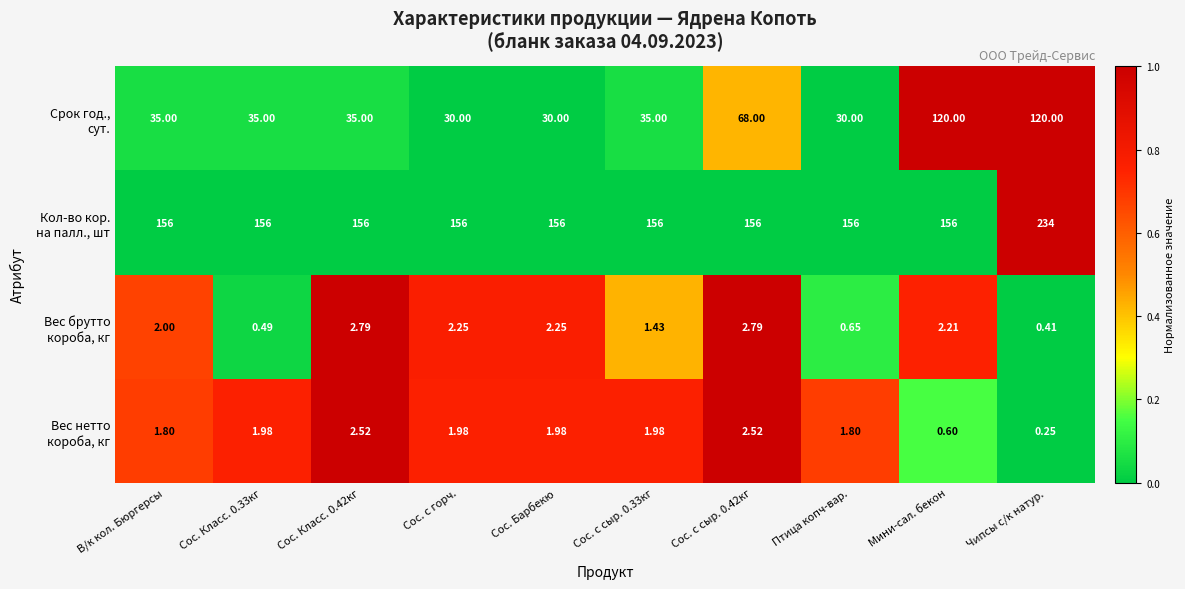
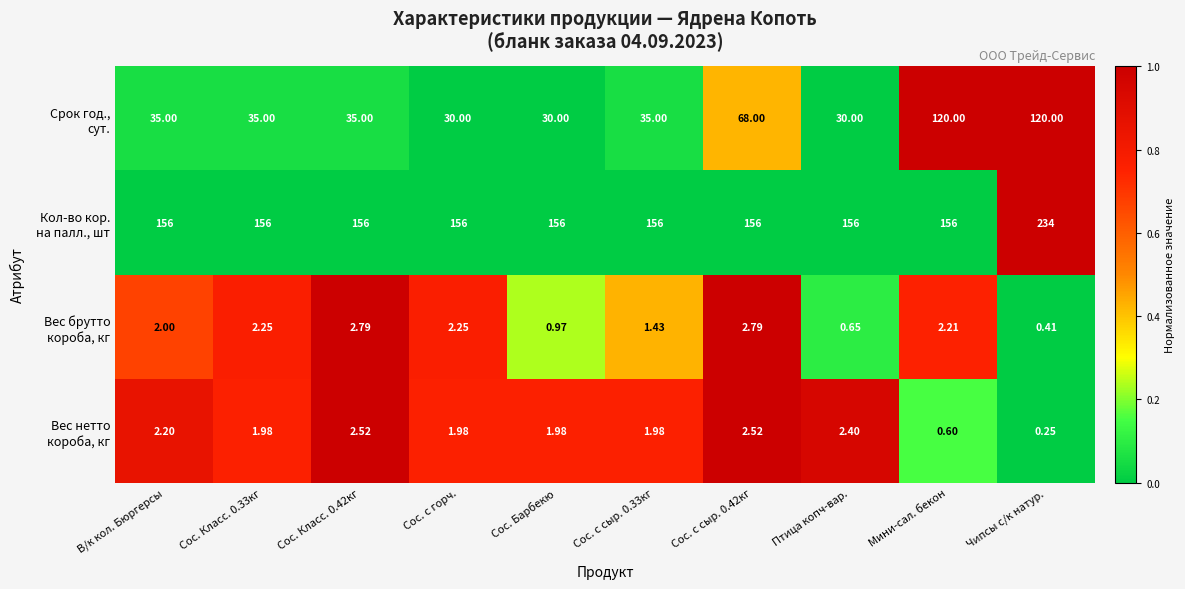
  {
    "Срок год., сут.": {
      "В/к кол. Бюргерсы": 35.00,
      "Сос. Класс. 0.33кг": 35.00,
      "Сос. Класс. 0.42кг": 35.00,
      "Сос. с горч.": 30.00,
      "Сос. Барбекю": 30.00,
      "Сос. с сыр. 0.33кг": 35.00,
      "Сос. с сыр. 0.42кг": 68.00,
      "Птица копч-вар.": 30.00,
      "Мини-сал. бекон": 120.00,
      "Чипсы с/к натур.": 120.00
    },
    "Кол-во кор. на палл., шт": {
      "В/к кол. Бюргерсы": 156,
      "Сос. Класс. 0.33кг": 156,
      "Сос. Класс. 0.42кг": 156,
      "Сос. с горч.": 156,
      "Сос. Барбекю": 156,
      "Сос. с сыр. 0.33кг": 156,
      "Сос. с сыр. 0.42кг": 156,
      "Птица копч-вар.": 156,
      "Мини-сал. бекон": 156,
      "Чипсы с/к натур.": 234
    },
    "Вес брутто короба, кг": {
      "В/к кол. Бюргерсы": 2.00,
-     "Сос. Класс. 0.33кг": 0.49,
+     "Сос. Класс. 0.33кг": 2.25,
      "Сос. Класс. 0.42кг": 2.79,
      "Сос. с горч.": 2.25,
-     "Сос. Барбекю": 2.25,
+     "Сос. Барбекю": 0.97,
      "Сос. с сыр. 0.33кг": 1.43,
      "Сос. с сыр. 0.42кг": 2.79,
      "Птица копч-вар.": 0.65,
      "Мини-сал. бекон": 2.21,
      "Чипсы с/к натур.": 0.41
    },
    "Вес нетто короба, кг": {
-     "В/к кол. Бюргерсы": 1.80,
+     "В/к кол. Бюргерсы": 2.20,
      "Сос. Класс. 0.33кг": 1.98,
      "Сос. Класс. 0.42кг": 2.52,
      "Сос. с горч.": 1.98,
      "Сос. Барбекю": 1.98,
      "Сос. с сыр. 0.33кг": 1.98,
      "Сос. с сыр. 0.42кг": 2.52,
-     "Птица копч-вар.": 1.80,
+     "Птица копч-вар.": 2.40,
      "Мини-сал. бекон": 0.60,
      "Чипсы с/к натур.": 0.25
    }
  }
